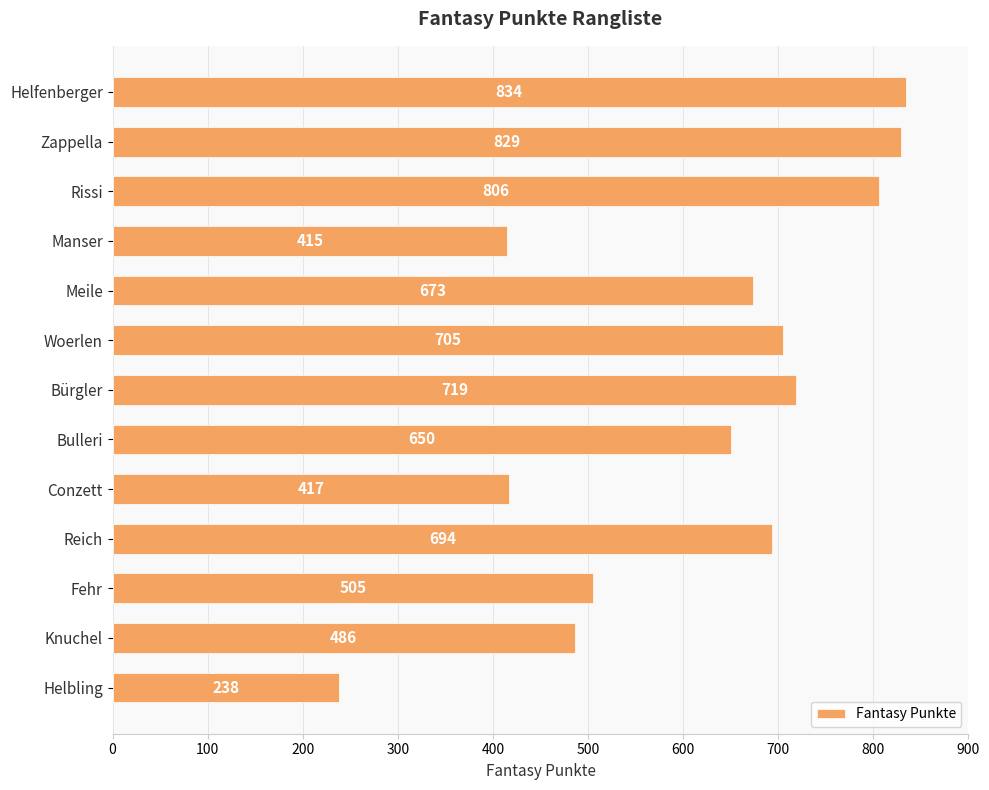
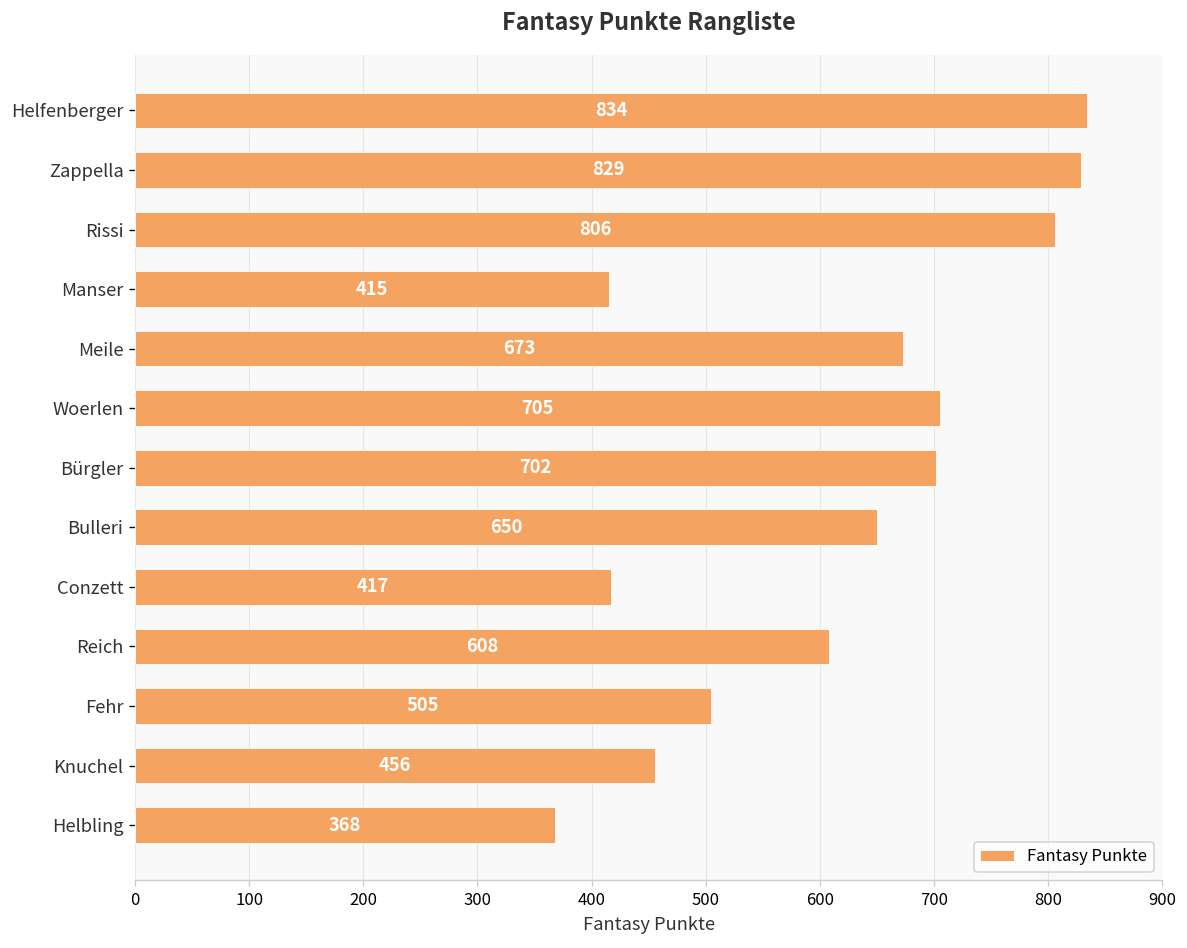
  {
    "Helfenberger": 834,
    "Zappella": 829,
    "Rissi": 806,
    "Manser": 415,
    "Meile": 673,
    "Woerlen": 705,
-   "Bürgler": 719,
+   "Bürgler": 702,
    "Bulleri": 650,
    "Conzett": 417,
-   "Reich": 694,
+   "Reich": 608,
    "Fehr": 505,
-   "Knuchel": 486,
-   "Helbling": 238
+   "Knuchel": 456,
+   "Helbling": 368
  }
